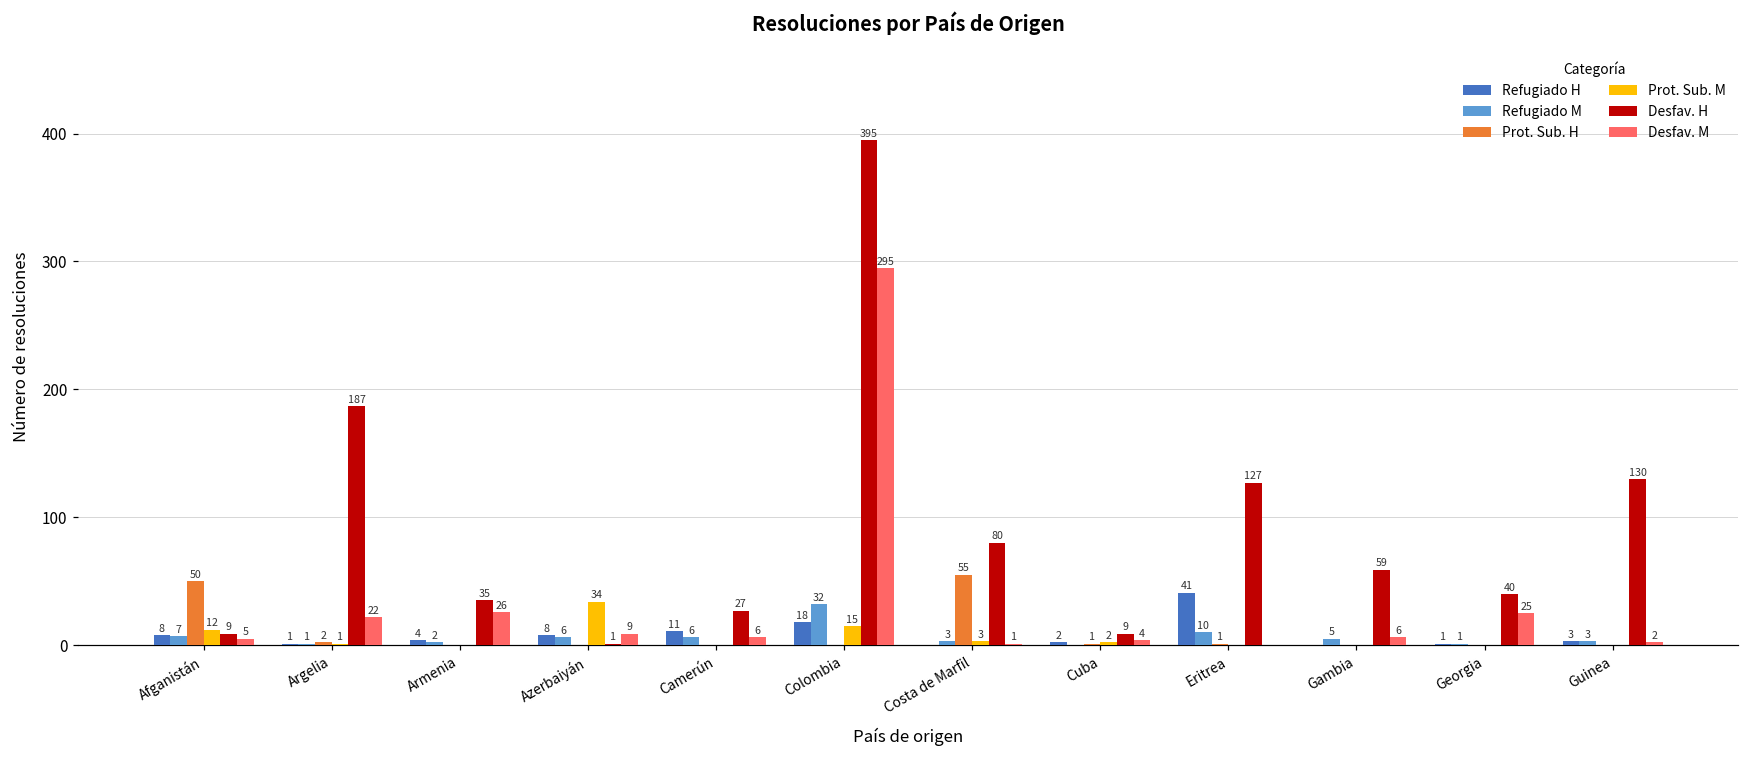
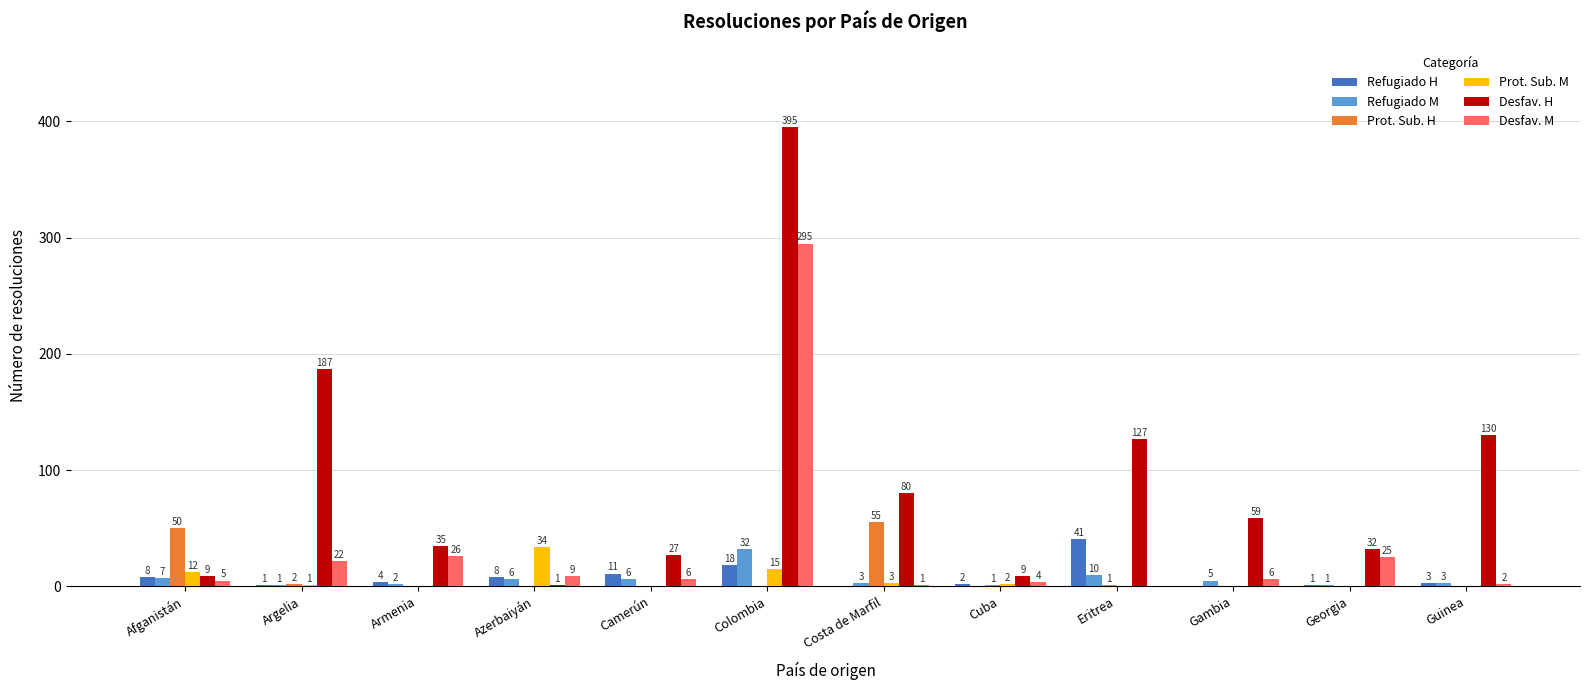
  {
    "Prot. Sub. H": {
      "Afganistán": 50,
      "Argelia": 2,
      "Costa de Marfil": 55,
      "Cuba": 1,
      "Eritrea": 1
    },
    "Prot. Sub. M": {
      "Afganistán": 12,
      "Argelia": 1,
      "Azerbaiyán": 34,
      "Colombia": 15,
      "Costa de Marfil": 3,
      "Cuba": 2
    },
    "Desfav. H": {
      "Afganistán": 9,
      "Argelia": 187,
      "Armenia": 35,
      "Azerbaiyán": 1,
      "Camerún": 27,
      "Colombia": 395,
      "Costa de Marfil": 80,
      "Cuba": 9,
      "Eritrea": 127,
      "Gambia": 59,
-     "Georgia": 40,
+     "Georgia": 32,
      "Guinea": 130
    },
    "Desfav. M": {
      "Afganistán": 5,
      "Argelia": 22,
      "Armenia": 26,
      "Azerbaiyán": 9,
      "Camerún": 6,
      "Colombia": 295,
      "Costa de Marfil": 1,
      "Cuba": 4,
      "Gambia": 6,
      "Georgia": 25,
      "Guinea": 2
    }
  }
